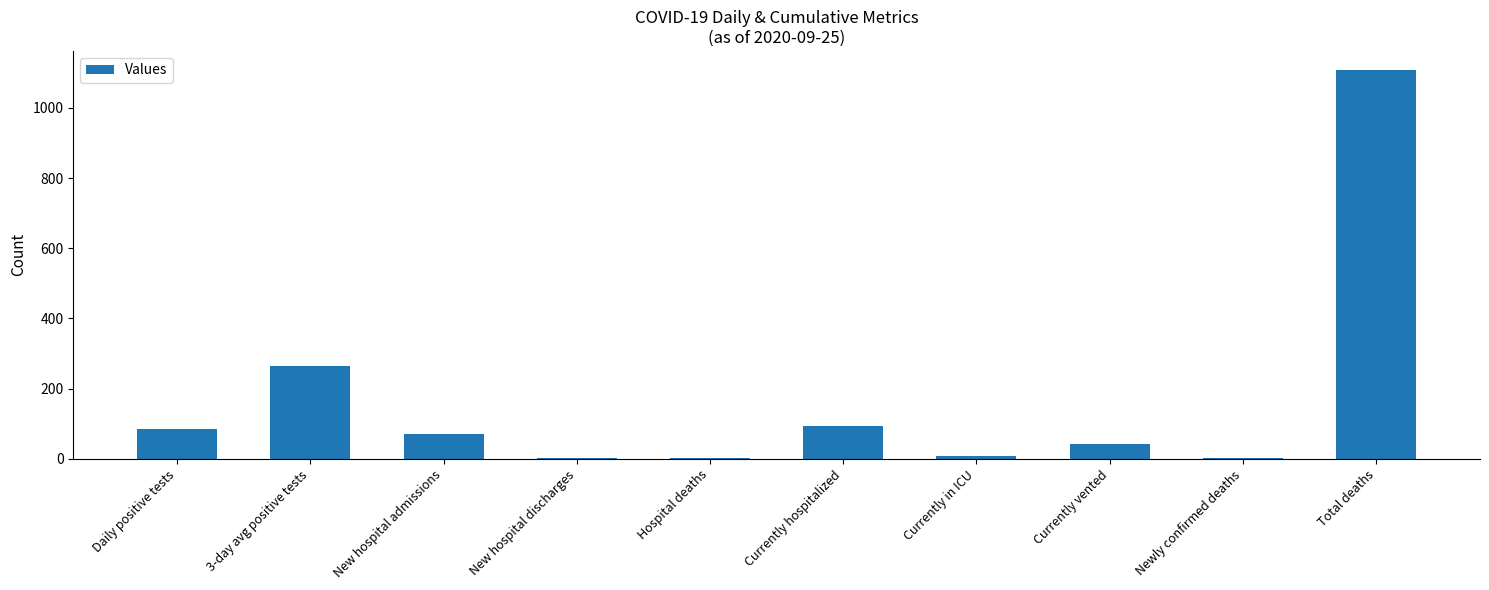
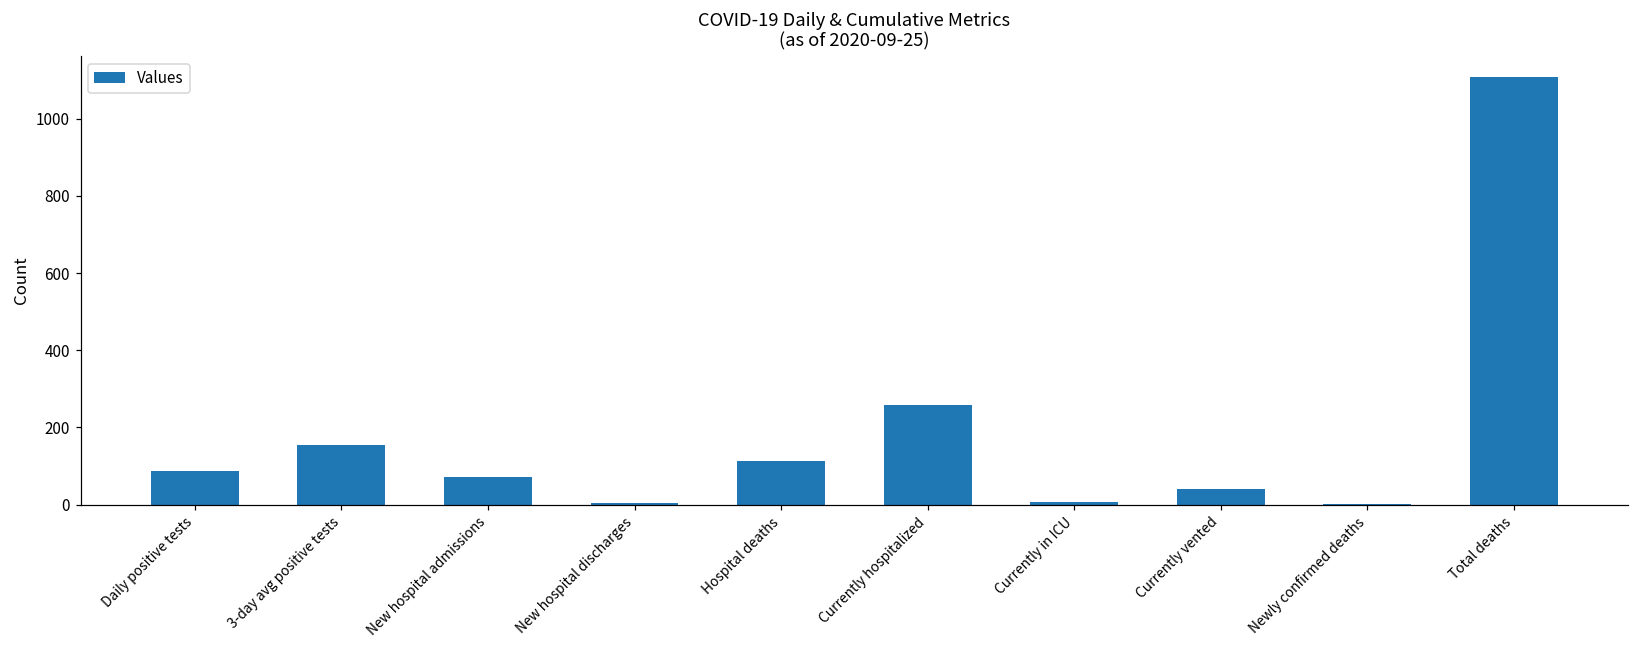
  {
    "Daily positive tests": 90,
-   "3-day avg positive tests": 260,
+   "3-day avg positive tests": 160,
    "New hospital admissions": 70,
-   "Hospital deaths": 0,
-   "Currently hospitalized": 90,
+   "Hospital deaths": 110,
+   "Currently hospitalized": 260,
    "Currently in ICU": 10,
    "Currently vented": 40,
    "Total deaths": 1110
  }
